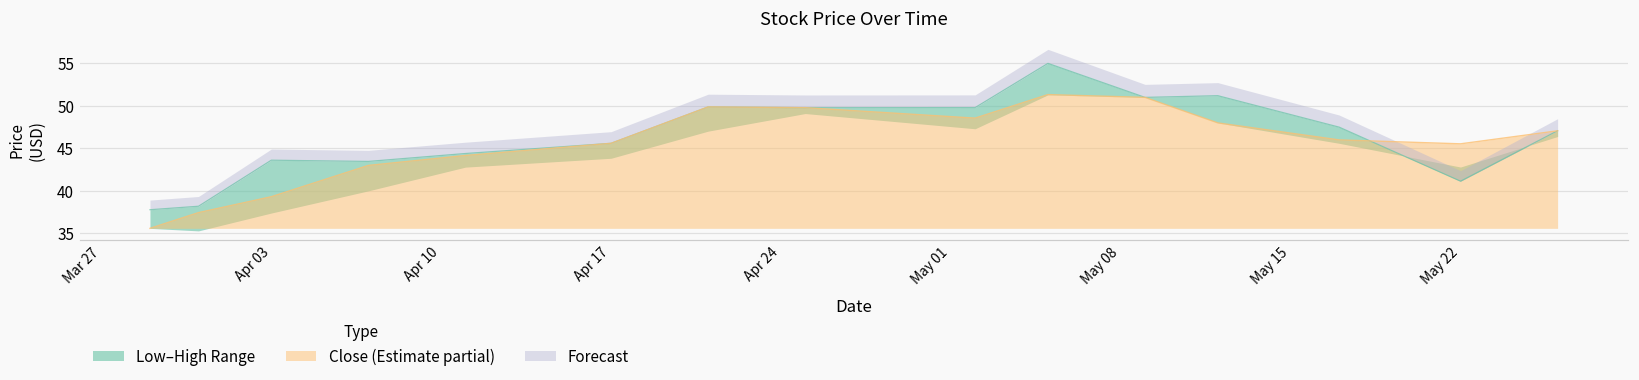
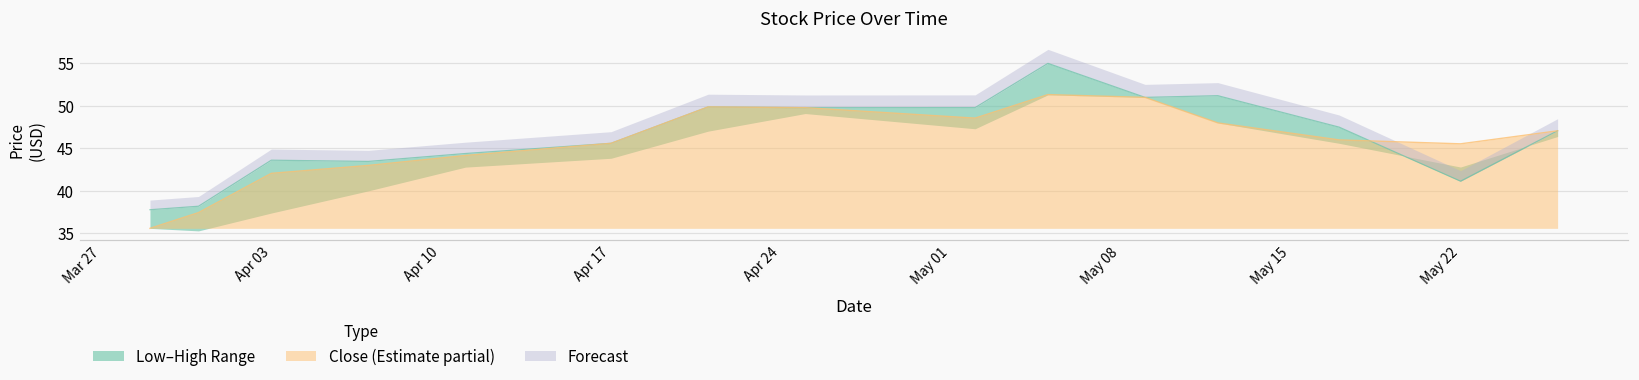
  {
    "Close (Estimate partial)": {
-     "Apr 03": 39,
+     "Apr 03": 42,
      "May 22": 46
    },
    "Forecast": {
      "Apr 03": 1,
      "Apr 17": 1
    }
  }
